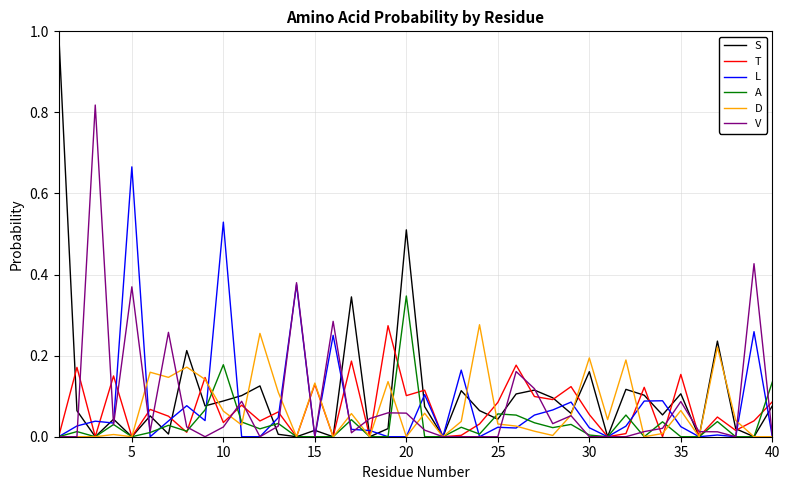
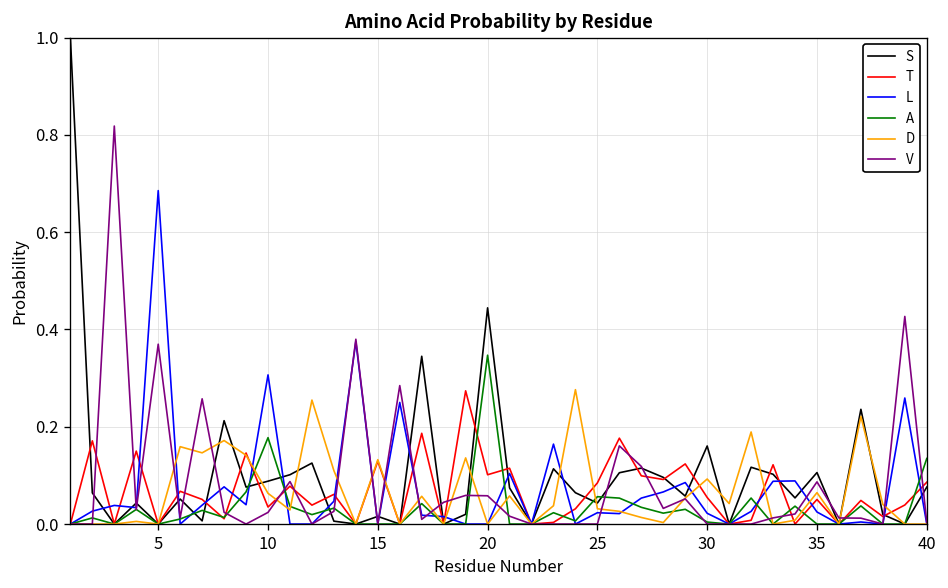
  {
    "S": {
      "10": 0.09,
      "15": 0.02,
-     "20": 0.51,
+     "20": 0.44,
      "25": 0.04,
      "30": 0.16,
      "35": 0.11,
      "40": 0.08
    },
    "T": {
      "10": 0.04,
      "20": 0.10,
      "25": 0.08,
      "30": 0.05,
-     "35": 0.15,
+     "35": 0.05,
      "40": 0.09
    },
    "L": {
-     "5": 0.67,
-     "10": 0.53,
+     "5": 0.69,
+     "10": 0.31,
      "25": 0.02,
      "30": 0.02,
      "35": 0.02
    },
    "A": {
      "10": 0.18,
      "20": 0.35,
      "25": 0.06,
      "35": 0.00,
      "40": 0.13
    },
    "D": {
      "10": 0.06,
      "25": 0.03,
-     "30": 0.19,
+     "30": 0.09,
      "35": 0.06
    },
    "V": {
      "5": 0.37,
      "10": 0.02,
      "20": 0.06,
      "25": 0.00,
      "35": 0.09
    }
  }
